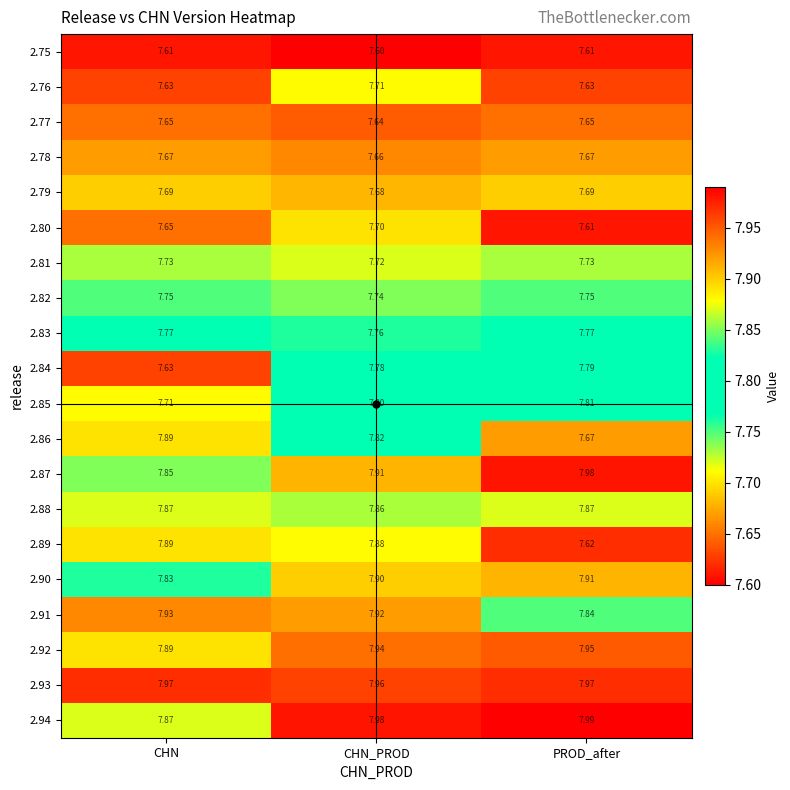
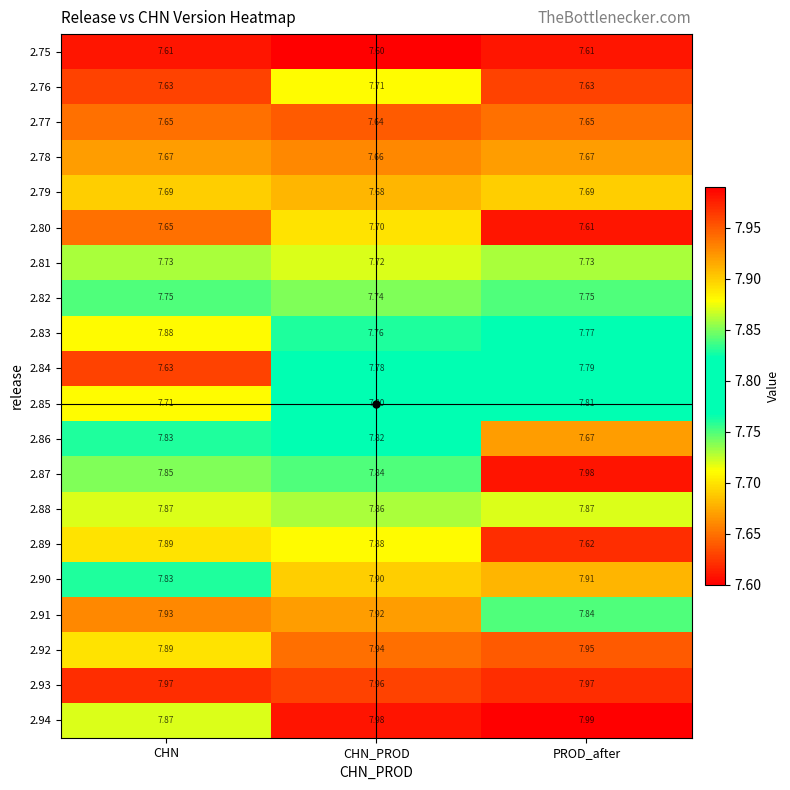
  {
    "2.75": {
      "CHN": 7.61,
      "CHN_PROD": 7.60,
      "PROD_after": 7.61
    },
    "2.76": {
      "CHN": 7.63,
      "CHN_PROD": 7.71,
      "PROD_after": 7.63
    },
    "2.77": {
      "CHN": 7.65,
      "CHN_PROD": 7.64,
      "PROD_after": 7.65
    },
    "2.78": {
      "CHN": 7.67,
      "CHN_PROD": 7.66,
      "PROD_after": 7.67
    },
    "2.79": {
      "CHN": 7.69,
      "CHN_PROD": 7.68,
      "PROD_after": 7.69
    },
    "2.80": {
      "CHN": 7.65,
      "CHN_PROD": 7.70,
      "PROD_after": 7.61
    },
    "2.81": {
      "CHN": 7.73,
      "CHN_PROD": 7.72,
      "PROD_after": 7.73
    },
    "2.82": {
      "CHN": 7.75,
      "CHN_PROD": 7.74,
      "PROD_after": 7.75
    },
    "2.83": {
-     "CHN": 7.77,
+     "CHN": 7.88,
      "CHN_PROD": 7.76,
      "PROD_after": 7.77
    },
    "2.84": {
      "CHN": 7.63,
      "CHN_PROD": 7.78,
      "PROD_after": 7.79
    },
    "2.85": {
      "CHN": 7.71,
      "PROD_after": 7.81
    },
    "2.86": {
-     "CHN": 7.89,
+     "CHN": 7.83,
      "CHN_PROD": 7.82,
      "PROD_after": 7.67
    },
    "2.87": {
      "CHN": 7.85,
-     "CHN_PROD": 7.91,
+     "CHN_PROD": 7.84,
      "PROD_after": 7.98
    },
    "2.88": {
      "CHN": 7.87,
      "CHN_PROD": 7.86,
      "PROD_after": 7.87
    },
    "2.89": {
      "CHN": 7.89,
      "CHN_PROD": 7.88,
      "PROD_after": 7.62
    },
    "2.90": {
      "CHN": 7.83,
      "CHN_PROD": 7.90,
      "PROD_after": 7.91
    },
    "2.91": {
      "CHN": 7.93,
      "CHN_PROD": 7.92,
      "PROD_after": 7.84
    },
    "2.92": {
      "CHN": 7.89,
      "CHN_PROD": 7.94,
      "PROD_after": 7.95
    },
    "2.93": {
      "CHN": 7.97,
      "CHN_PROD": 7.96,
      "PROD_after": 7.97
    },
    "2.94": {
      "CHN": 7.87,
      "CHN_PROD": 7.98,
      "PROD_after": 7.99
    }
  }
